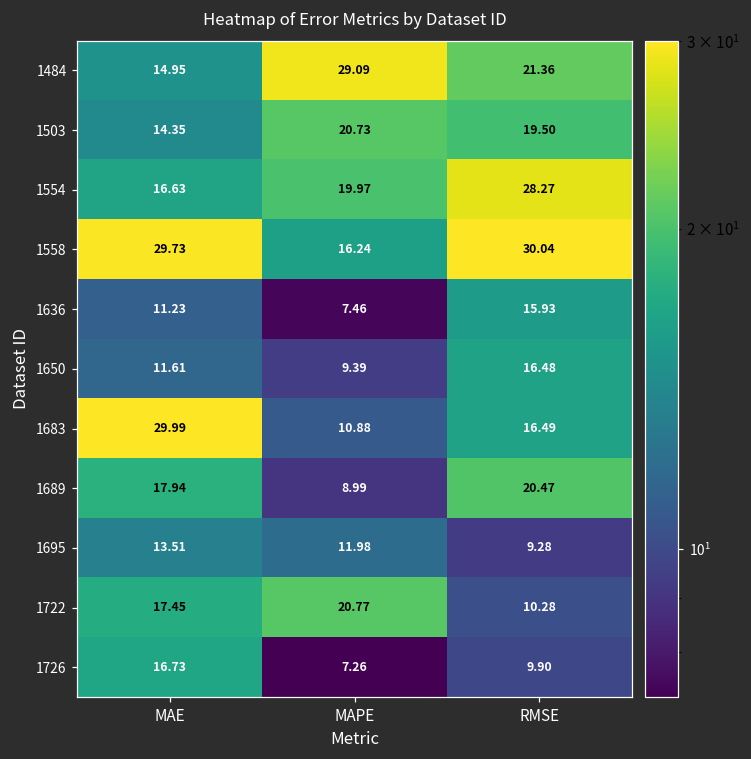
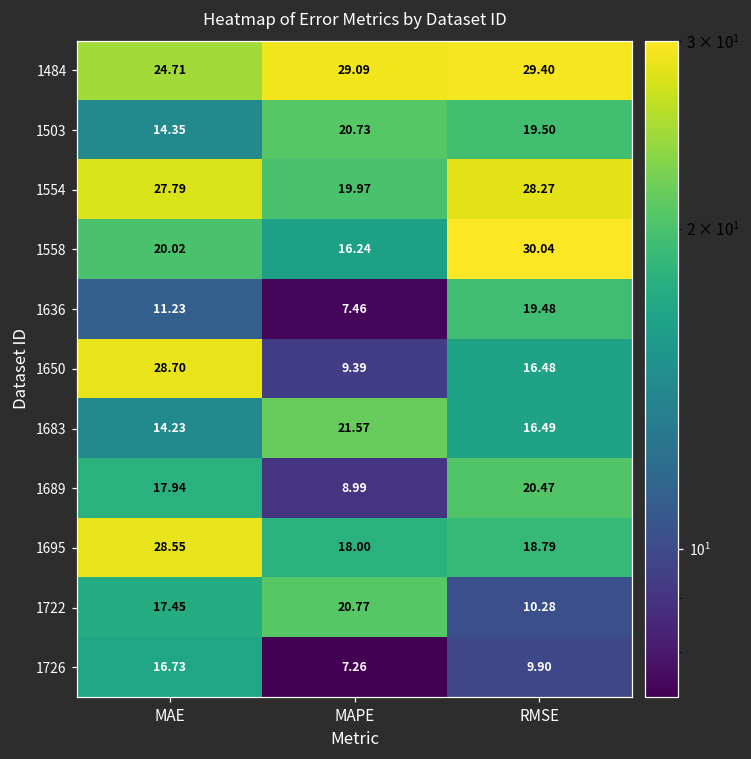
  {
    "1484": {
-     "MAE": 14.95,
+     "MAE": 24.71,
      "MAPE": 29.09,
-     "RMSE": 21.36
+     "RMSE": 29.40
    },
    "1503": {
      "MAE": 14.35,
      "MAPE": 20.73,
      "RMSE": 19.50
    },
    "1554": {
-     "MAE": 16.63,
+     "MAE": 27.79,
      "MAPE": 19.97,
      "RMSE": 28.27
    },
    "1558": {
-     "MAE": 29.73,
+     "MAE": 20.02,
      "MAPE": 16.24,
      "RMSE": 30.04
    },
    "1636": {
      "MAE": 11.23,
      "MAPE": 7.46,
-     "RMSE": 15.93
+     "RMSE": 19.48
    },
    "1650": {
-     "MAE": 11.61,
+     "MAE": 28.70,
      "MAPE": 9.39,
      "RMSE": 16.48
    },
    "1683": {
-     "MAE": 29.99,
-     "MAPE": 10.88,
+     "MAE": 14.23,
+     "MAPE": 21.57,
      "RMSE": 16.49
    },
    "1689": {
      "MAE": 17.94,
      "MAPE": 8.99,
      "RMSE": 20.47
    },
    "1695": {
-     "MAE": 13.51,
-     "MAPE": 11.98,
-     "RMSE": 9.28
+     "MAE": 28.55,
+     "MAPE": 18.00,
+     "RMSE": 18.79
    },
    "1722": {
      "MAE": 17.45,
      "MAPE": 20.77,
      "RMSE": 10.28
    },
    "1726": {
      "MAE": 16.73,
      "MAPE": 7.26,
      "RMSE": 9.90
    }
  }
